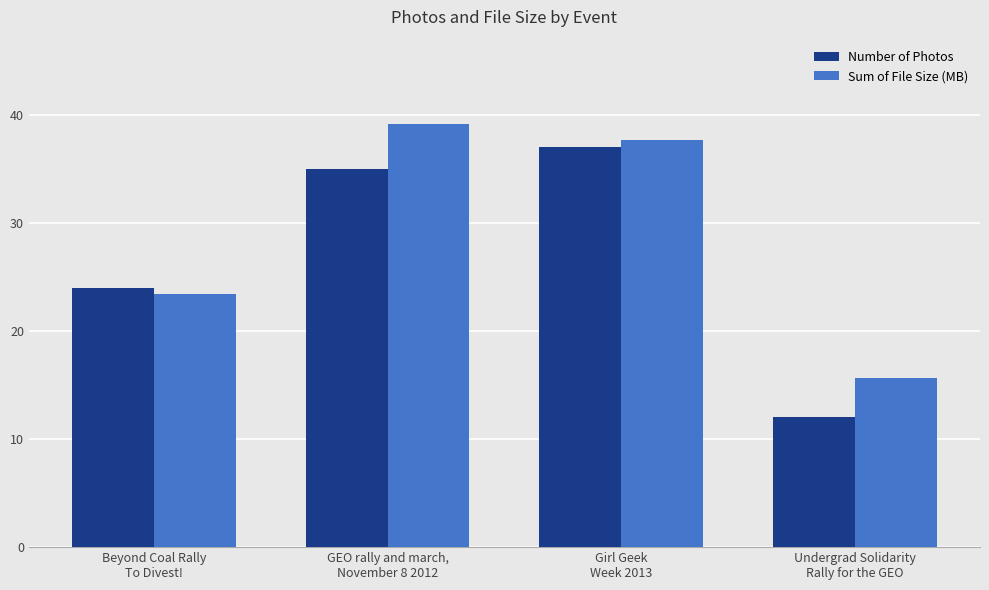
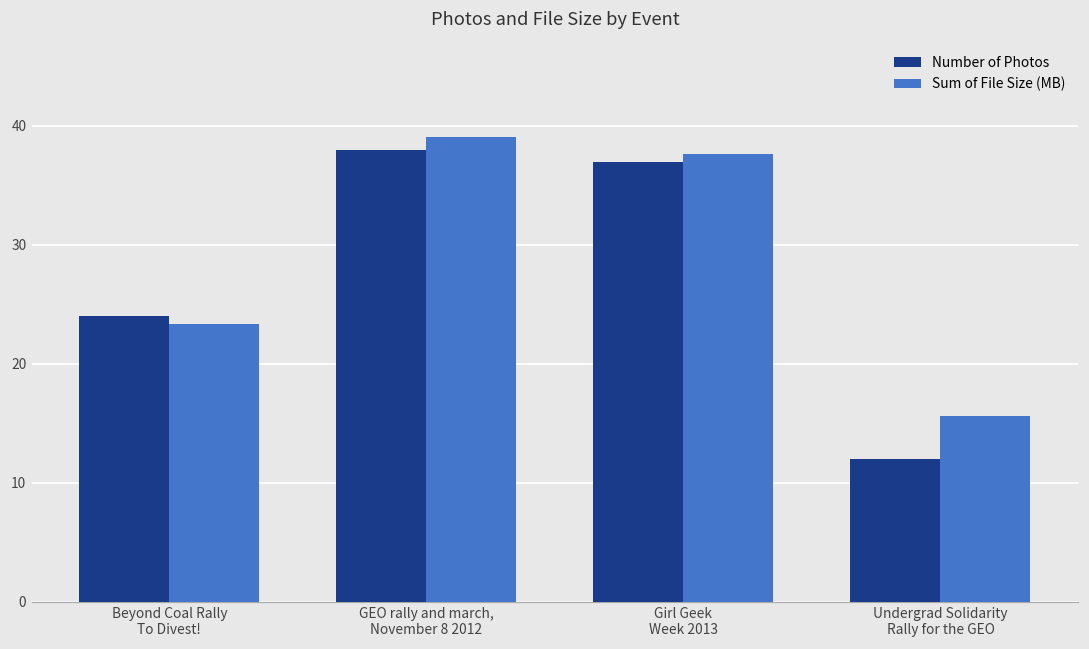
  {
    "Number of Photos": {
      "Beyond Coal Rally To Divest!": 24,
-     "GEO rally and march, November 8 2012": 35,
+     "GEO rally and march, November 8 2012": 38,
      "Girl Geek Week 2013": 37,
      "Undergrad Solidarity Rally for the GEO": 12
    },
    "Sum of File Size (MB)": {
      "Beyond Coal Rally To Divest!": 23.4,
      "GEO rally and march, November 8 2012": 39,
      "Girl Geek Week 2013": 37.6,
      "Undergrad Solidarity Rally for the GEO": 15.6
    }
  }
